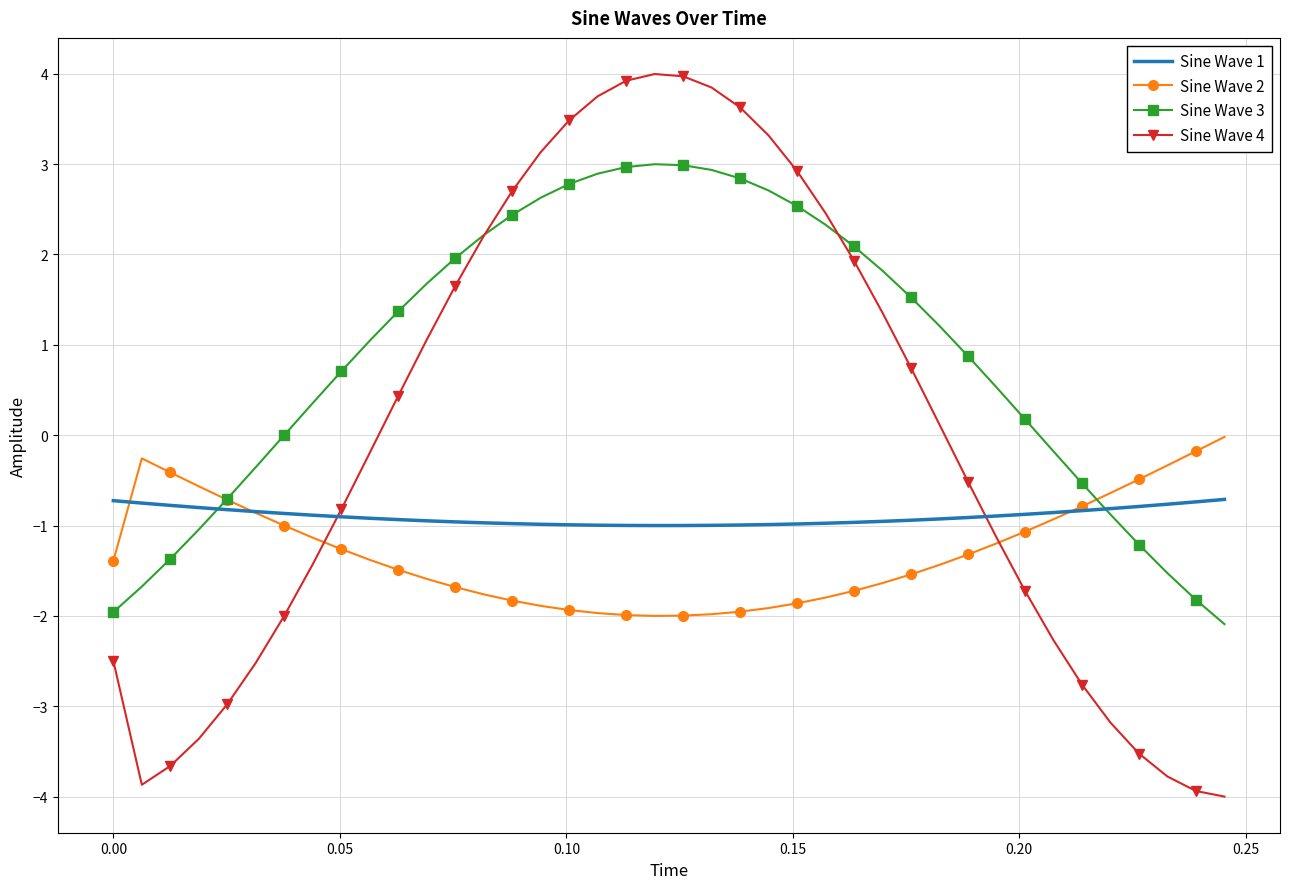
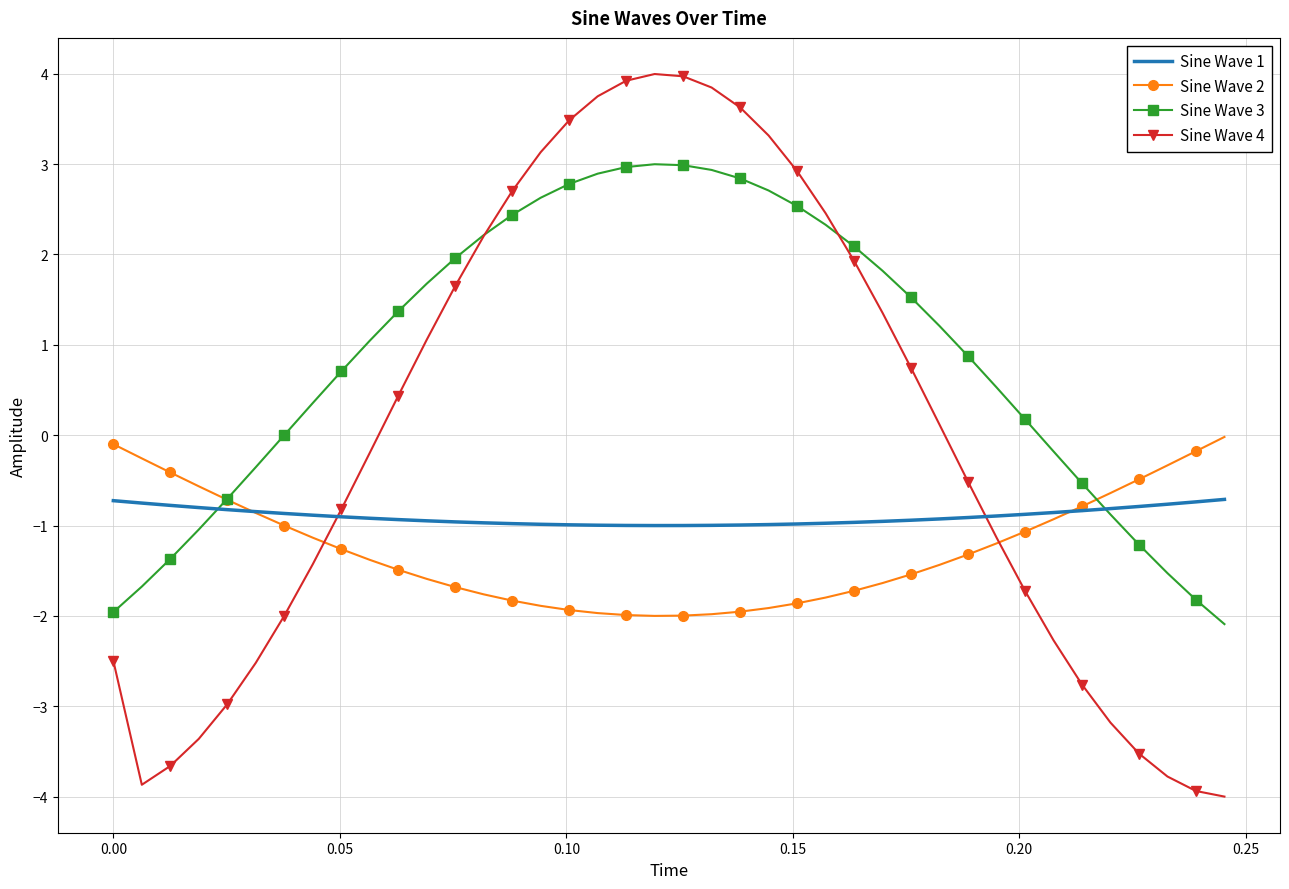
  {
    "Sine Wave 1": {
      "0.00": -0.7
    },
    "Sine Wave 2": {
-     "0.00": -1.4
+     "0.00": -0.1
    },
    "Sine Wave 3": {
      "0.00": -2.0
    },
    "Sine Wave 4": {
      "0.00": -2.5
    }
  }
